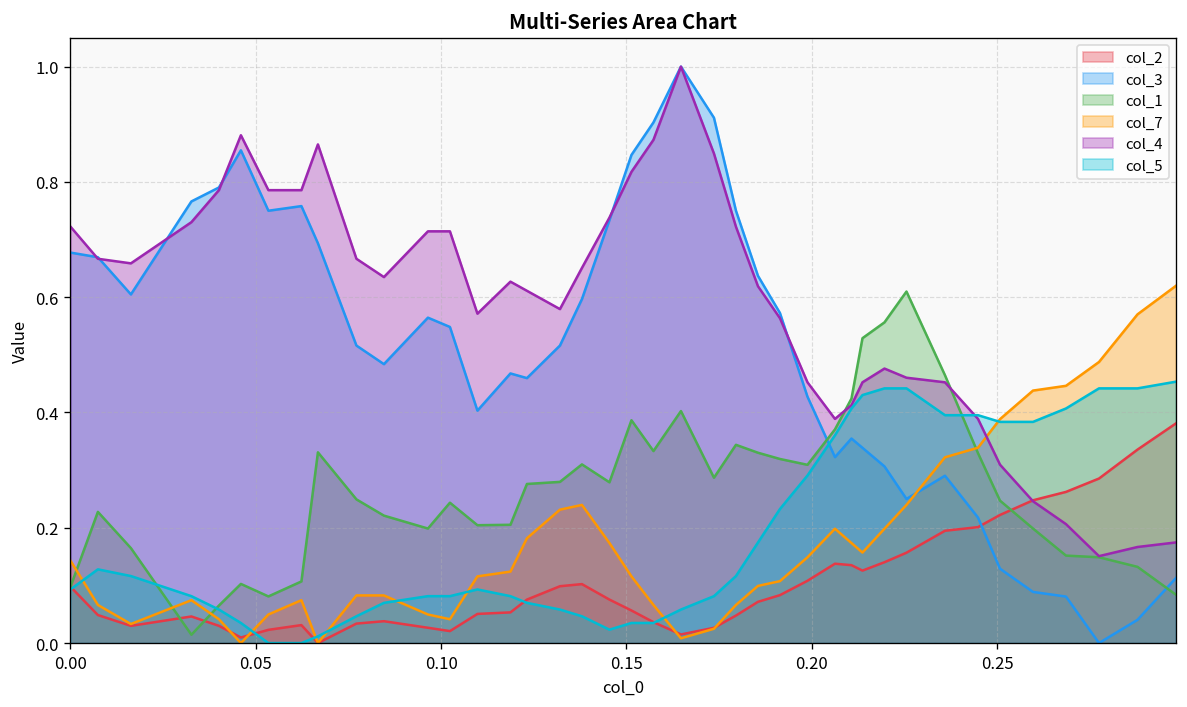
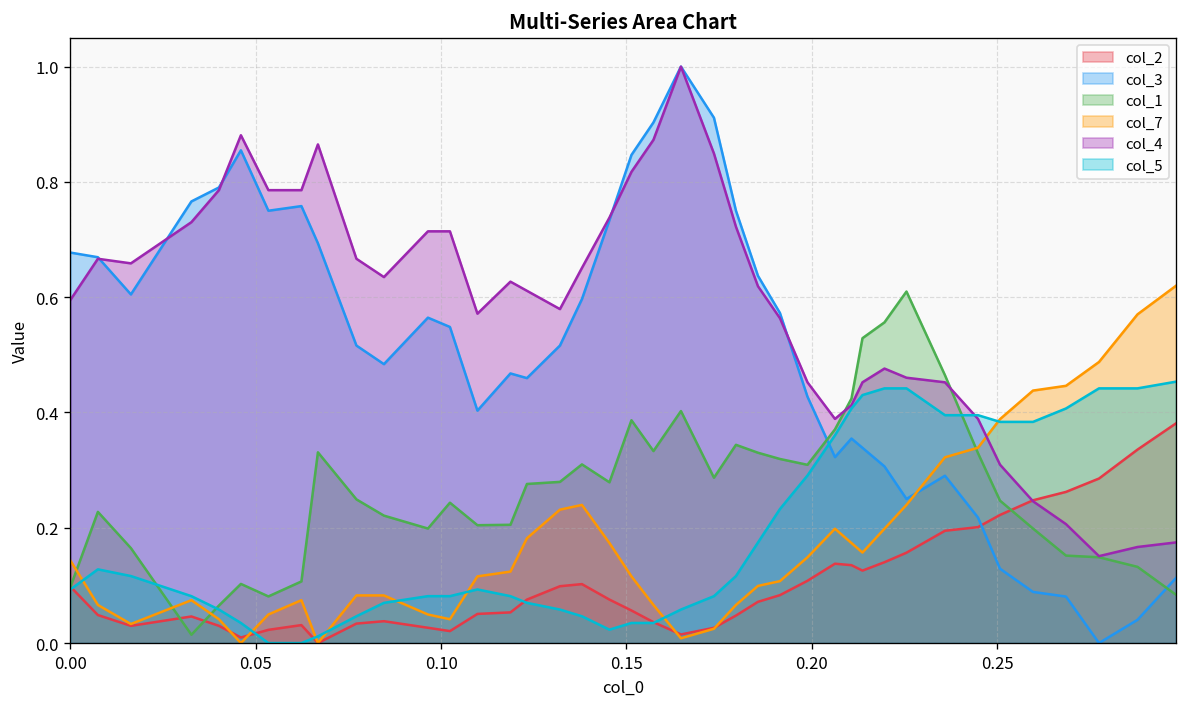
  {
    "col_7": {
      "0.00": 0.14
    },
    "col_4": {
-     "0.00": 0.72
+     "0.00": 0.60
    }
  }
